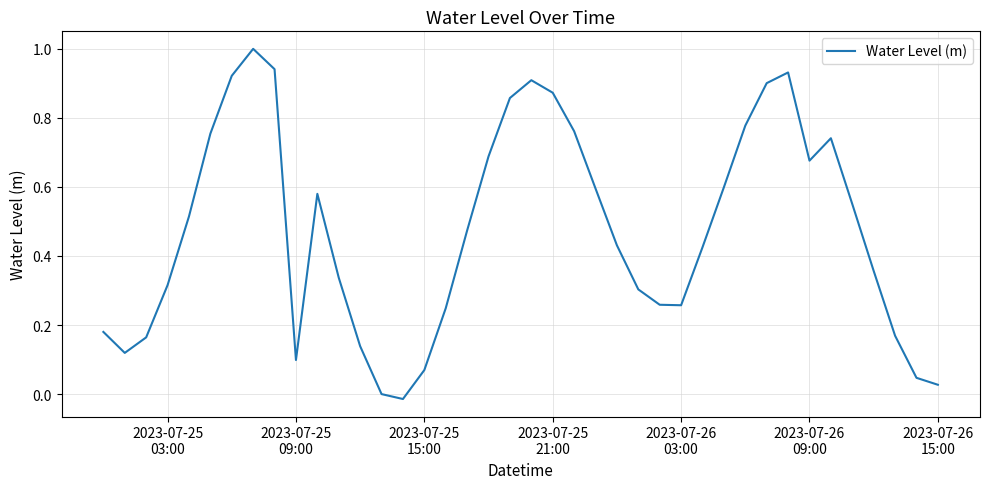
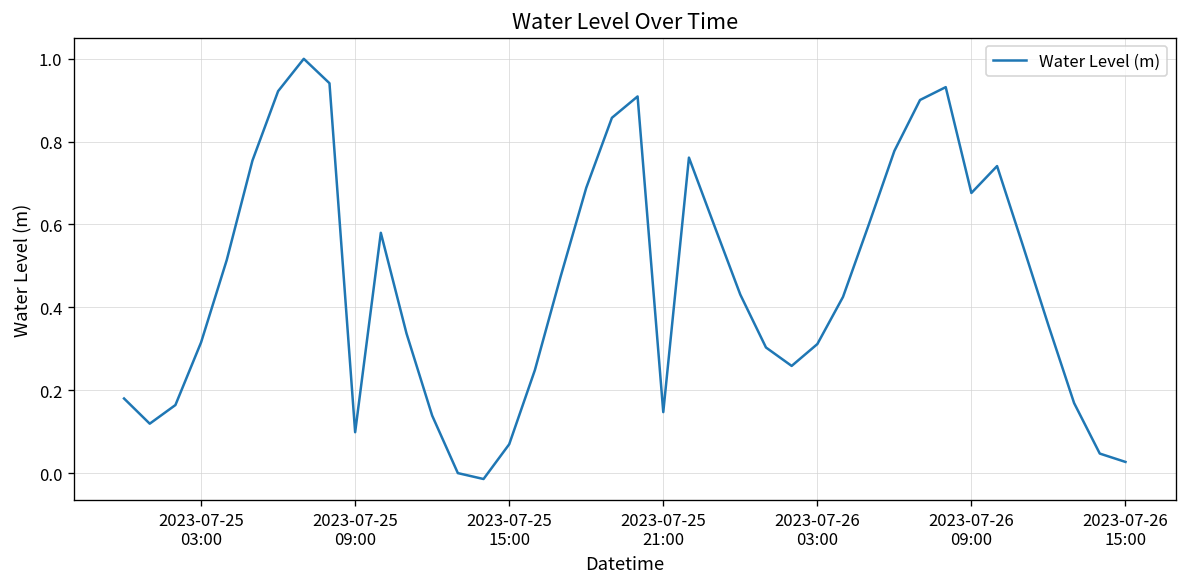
  {
    "2023-07-25 03:00": 0.32,
    "2023-07-25 09:00": 0.10,
    "2023-07-25 15:00": 0.07,
-   "2023-07-25 21:00": 0.87,
-   "2023-07-26 03:00": 0.26,
+   "2023-07-25 21:00": 0.15,
+   "2023-07-26 03:00": 0.31,
    "2023-07-26 09:00": 0.68,
    "2023-07-26 15:00": 0.03
  }
